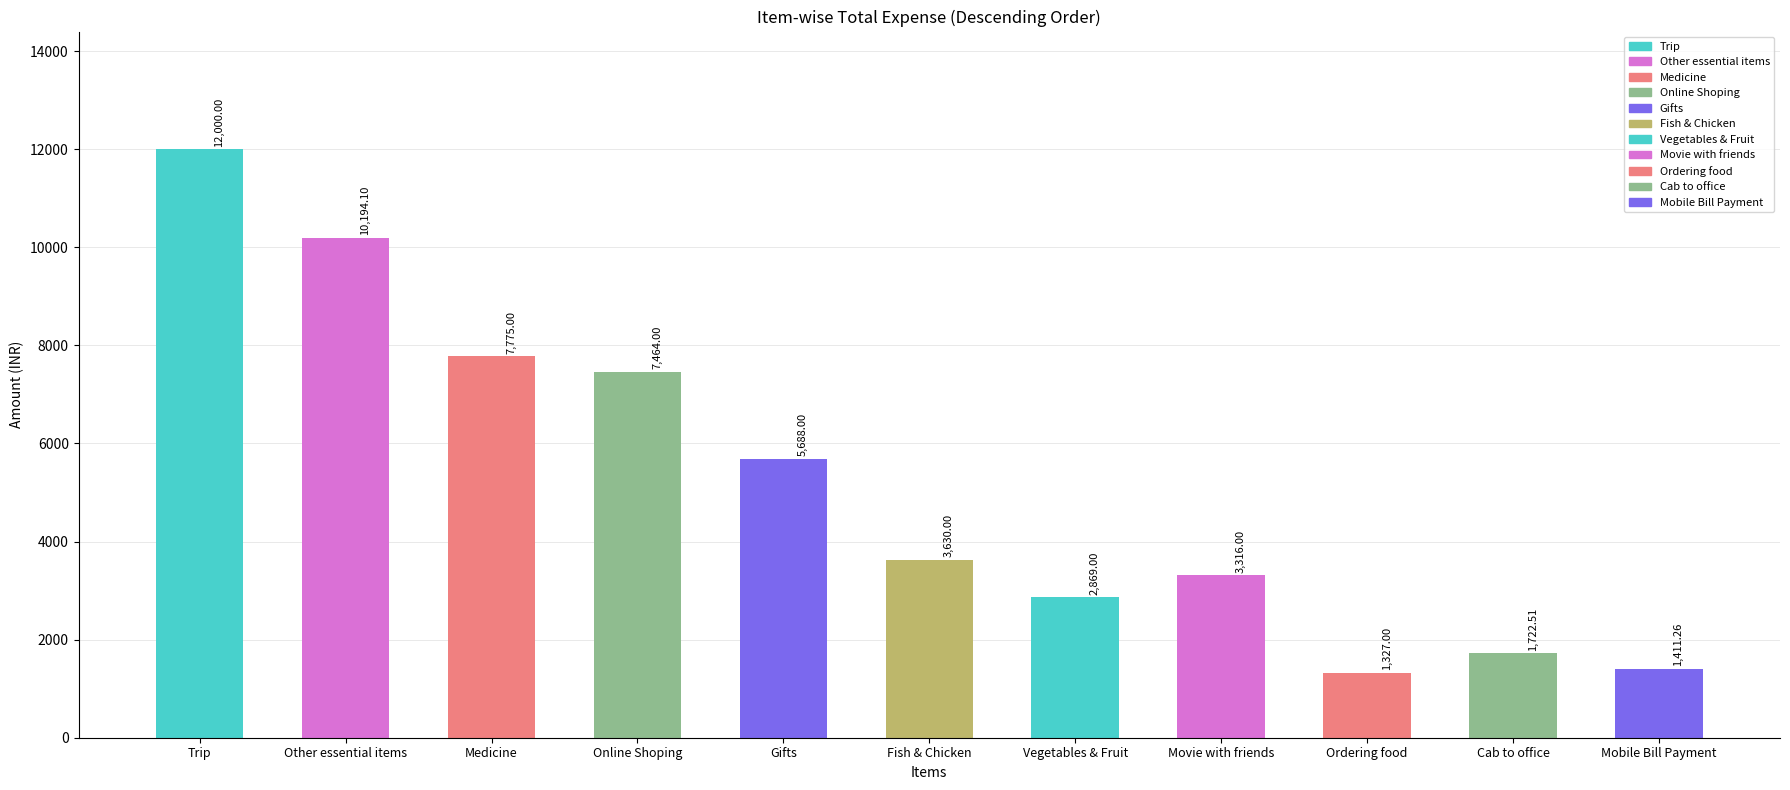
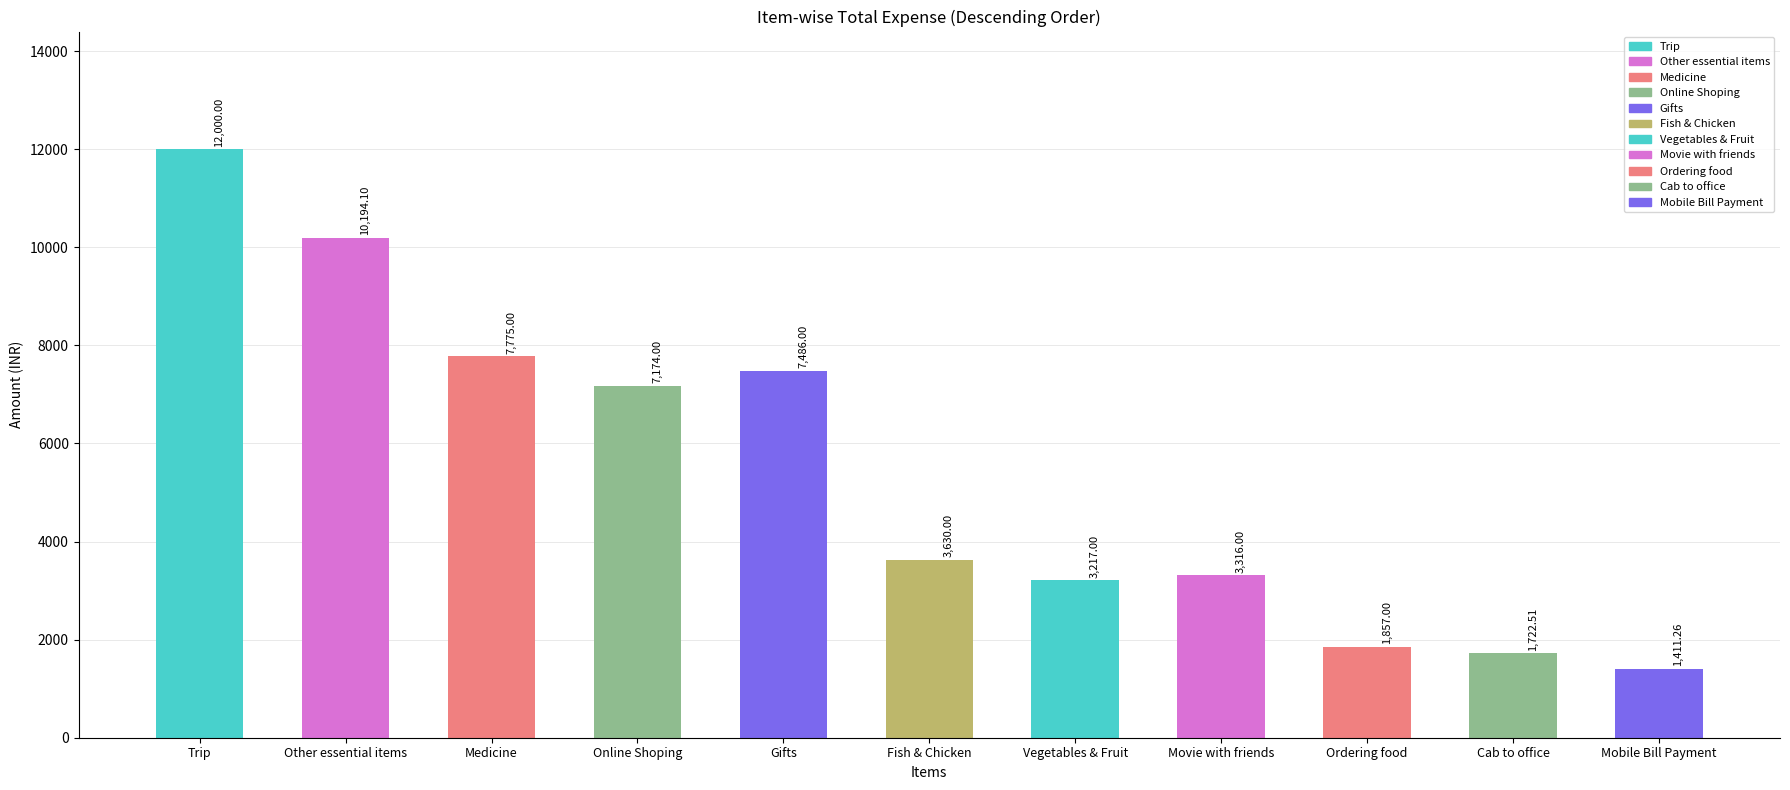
  {
    "Trip": "12,000.00",
    "Other essential items": "10,194.10",
    "Medicine": "7,775.00",
-   "Online Shoping": "7,464.00",
-   "Gifts": "5,688.00",
+   "Online Shoping": "7,174.00",
+   "Gifts": "7,486.00",
    "Fish & Chicken": "3,630.00",
-   "Vegetables & Fruit": "2,869.00",
+   "Vegetables & Fruit": "3,217.00",
    "Movie with friends": "3,316.00",
-   "Ordering food": "1,327.00",
+   "Ordering food": "1,857.00",
    "Cab to office": "1,722.51",
    "Mobile Bill Payment": "1,411.26"
  }
